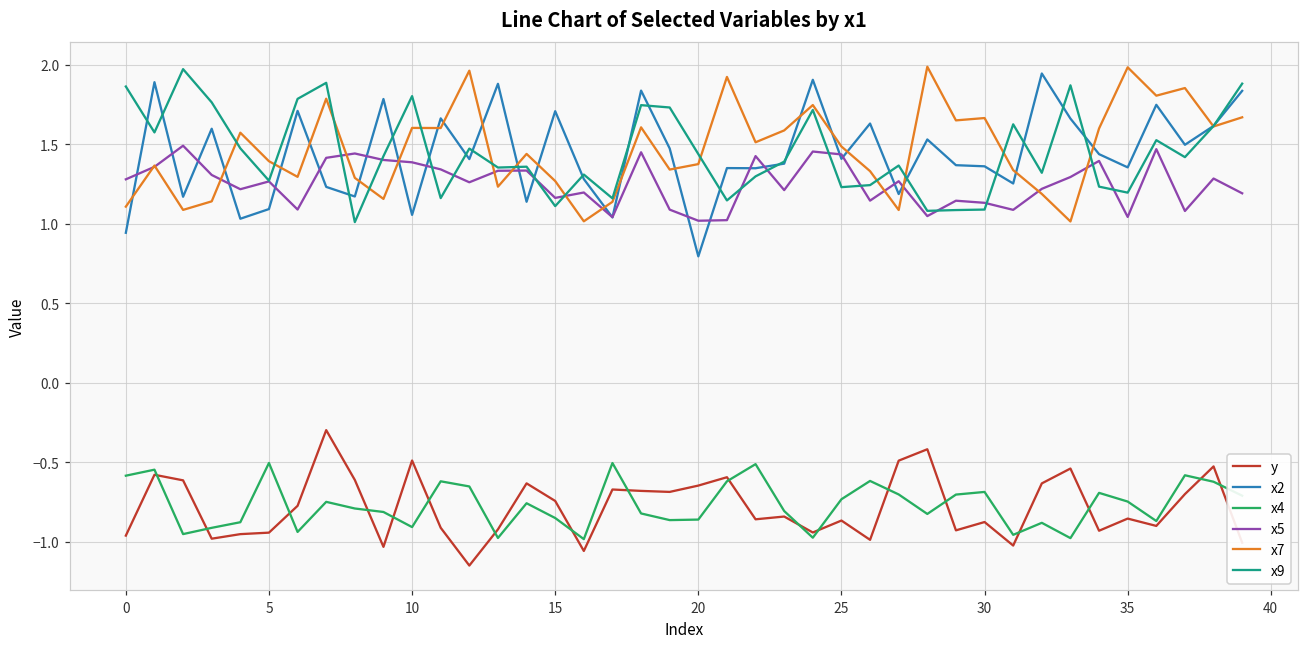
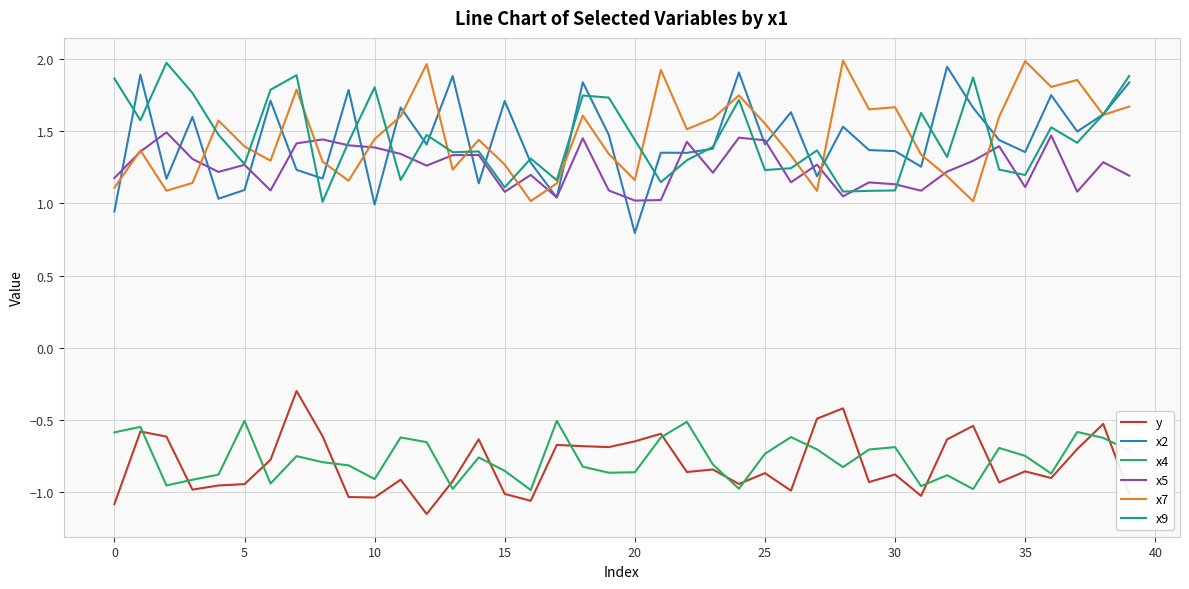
  {
    "y": {
-     "0": -0.96,
+     "0": -1.08,
      "5": -0.94,
-     "10": -0.49,
-     "15": -0.74,
+     "10": -1.03,
+     "15": -1.01,
      "20": -0.65,
      "25": -0.87,
      "30": -0.88,
      "35": -0.85
    },
    "x2": {
      "0": 0.94,
      "5": 1.09,
-     "10": 1.06,
+     "10": 0.99,
      "15": 1.71,
      "20": 0.80,
      "25": 1.41,
      "30": 1.36,
      "35": 1.36
    },
    "x5": {
-     "0": 1.28,
+     "0": 1.18,
      "10": 1.39,
-     "15": 1.16,
+     "15": 1.08,
      "20": 1.02,
      "25": 1.44,
      "30": 1.13,
-     "35": 1.04
+     "35": 1.11
    },
    "x7": {
      "0": 1.11,
      "5": 1.39,
-     "10": 1.60,
+     "10": 1.45,
      "15": 1.27,
-     "20": 1.38,
-     "25": 1.49,
+     "20": 1.16,
+     "25": 1.55,
      "30": 1.67,
      "35": 1.98
    }
  }
